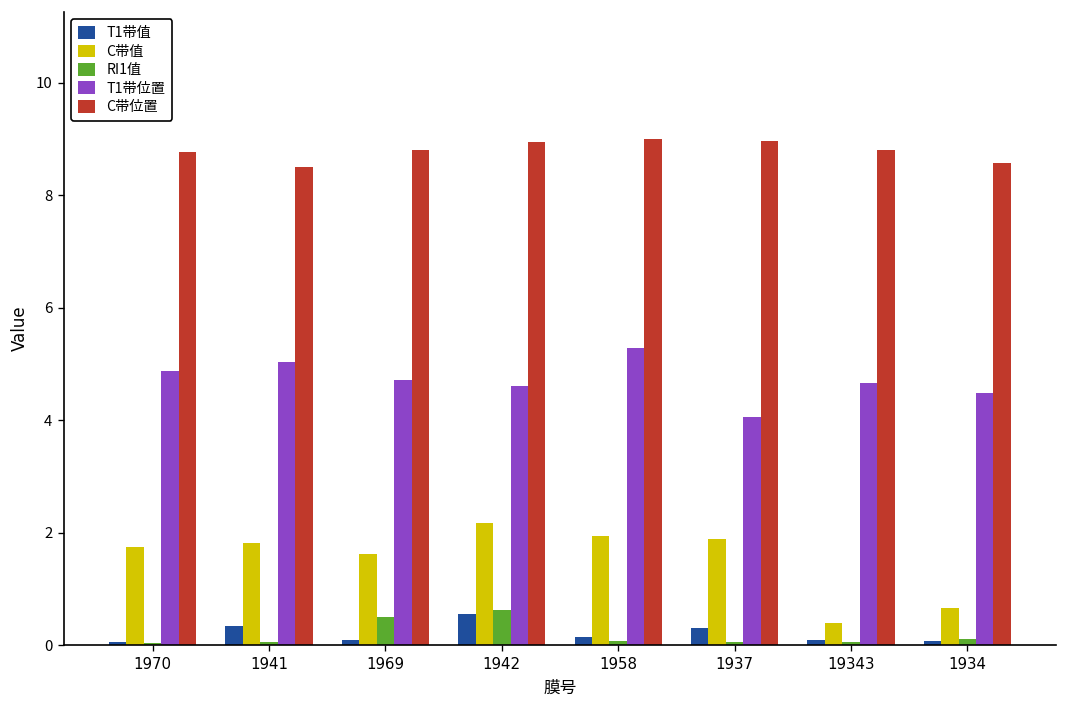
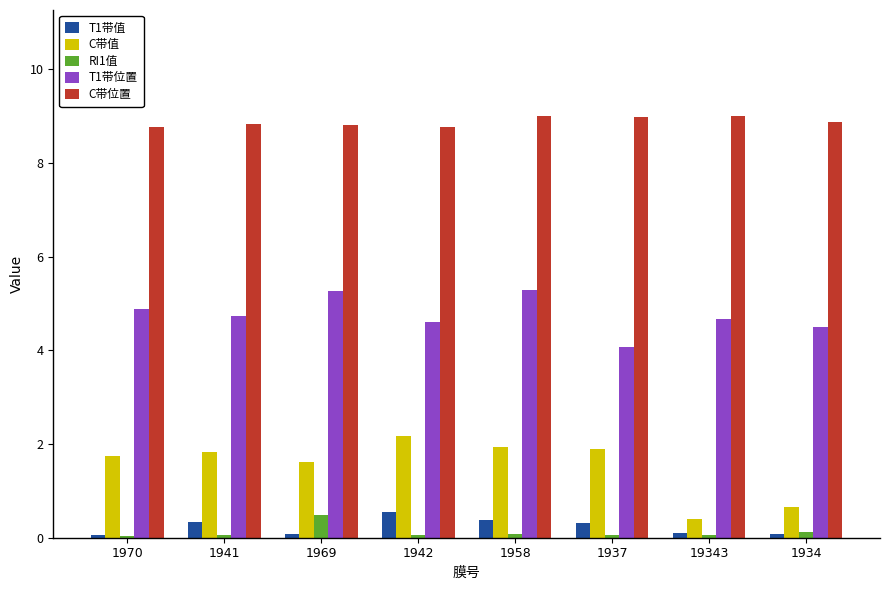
  {
    "T1带值": {
      "1970": 0.1,
      "1941": 0.3,
      "1969": 0.1,
      "1942": 0.5,
-     "1958": 0.1,
+     "1958": 0.4,
      "1937": 0.3,
      "19343": 0.1,
      "1934": 0.1
    },
    "C带值": {
      "1970": 1.7,
      "1941": 1.8,
      "1969": 1.6,
      "1942": 2.2,
      "1958": 1.9,
      "1937": 1.9,
      "19343": 0.4,
      "1934": 0.7
    },
    "RI1值": {
      "1941": 0.1,
      "1969": 0.5,
-     "1942": 0.6,
+     "1942": 0.1,
      "1958": 0.1,
      "1937": 0.1,
      "19343": 0.1,
      "1934": 0.1
    },
    "T1带位置": {
      "1970": 4.9,
-     "1941": 5.0,
-     "1969": 4.7,
+     "1941": 4.7,
+     "1969": 5.3,
      "1942": 4.6,
      "1958": 5.3,
      "1937": 4.1,
      "19343": 4.7,
      "1934": 4.5
    },
    "C带位置": {
      "1970": 8.8,
-     "1941": 8.5,
+     "1941": 8.8,
      "1969": 8.8,
-     "1942": 9.0,
+     "1942": 8.8,
      "1958": 9.0,
      "1937": 9.0,
-     "19343": 8.8,
-     "1934": 8.6
+     "19343": 9.0,
+     "1934": 8.9
    }
  }
